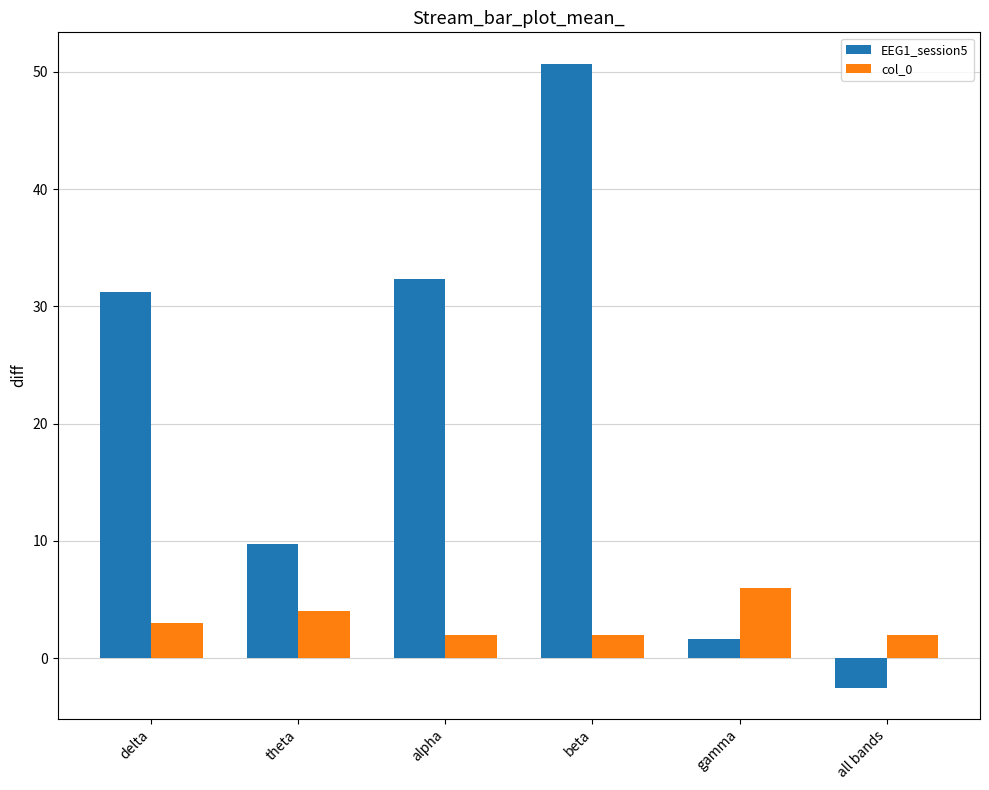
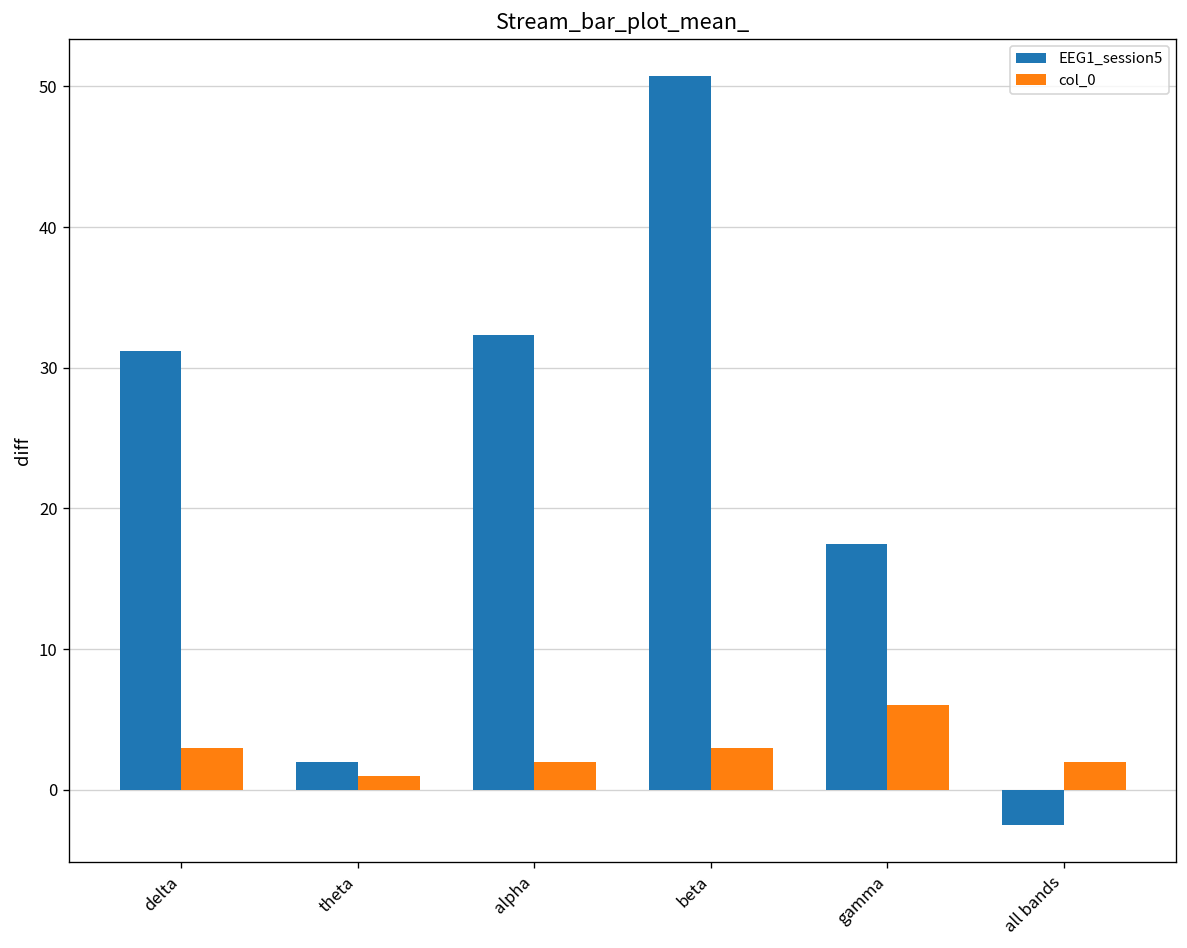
  {
    "EEG1_session5": {
      "delta": 31.2,
-     "theta": 9.7,
+     "theta": 2.0,
      "alpha": 32.3,
      "beta": 50.7,
-     "gamma": 1.6,
+     "gamma": 17.5,
      "all bands": -2.5
    },
    "col_0": {
      "delta": 3,
-     "theta": 4,
+     "theta": 1,
      "alpha": 2,
-     "beta": 2,
+     "beta": 3,
      "gamma": 6,
      "all bands": 2
    }
  }
